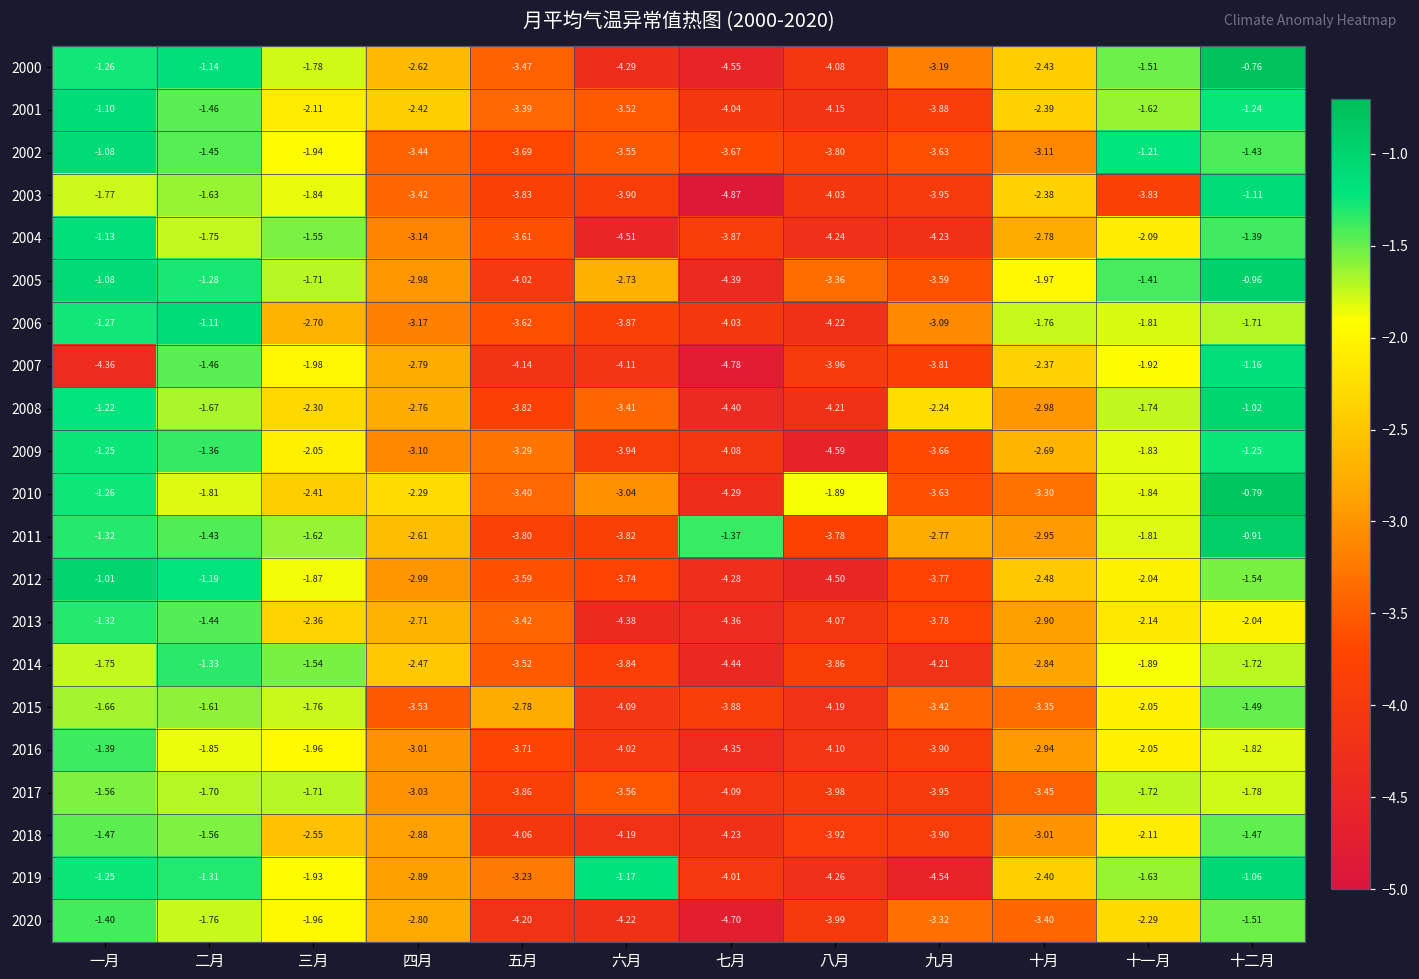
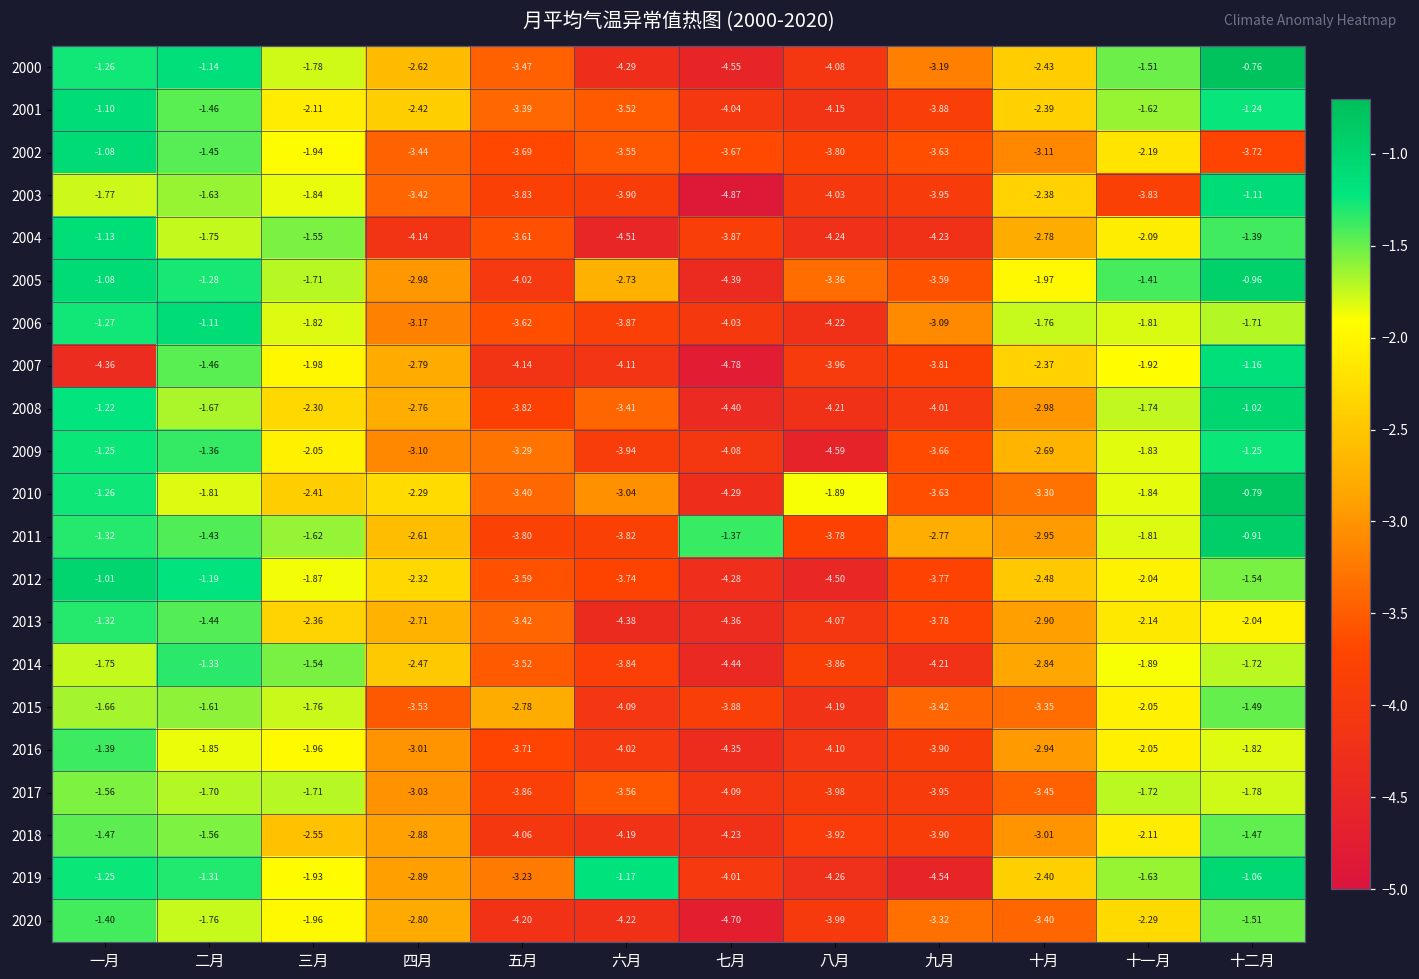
  {
    "2002": {
      "一月": -1.08,
      "二月": -1.45,
      "三月": -1.94,
      "四月": -3.44,
      "五月": -3.69,
      "六月": -3.55,
      "七月": -3.67,
      "八月": -3.80,
      "九月": -3.63,
      "十月": -3.11,
-     "十一月": -1.21,
-     "十二月": -1.43
+     "十一月": -2.19,
+     "十二月": -3.72
    },
    "2004": {
      "一月": -1.13,
      "二月": -1.75,
      "三月": -1.55,
-     "四月": -3.14,
+     "四月": -4.14,
      "五月": -3.61,
      "六月": -4.51,
      "七月": -3.87,
      "八月": -4.24,
      "九月": -4.23,
      "十月": -2.78,
      "十一月": -2.09,
      "十二月": -1.39
    },
    "2006": {
      "一月": -1.27,
      "二月": -1.11,
-     "三月": -2.70,
+     "三月": -1.82,
      "四月": -3.17,
      "五月": -3.62,
      "六月": -3.87,
      "七月": -4.03,
      "八月": -4.22,
      "九月": -3.09,
      "十月": -1.76,
      "十一月": -1.81,
      "十二月": -1.71
    },
    "2008": {
      "一月": -1.22,
      "二月": -1.67,
      "三月": -2.30,
      "四月": -2.76,
      "五月": -3.82,
      "六月": -3.41,
      "七月": -4.40,
      "八月": -4.21,
-     "九月": -2.24,
+     "九月": -4.01,
      "十月": -2.98,
      "十一月": -1.74,
      "十二月": -1.02
    },
    "2012": {
      "一月": -1.01,
      "二月": -1.19,
      "三月": -1.87,
-     "四月": -2.99,
+     "四月": -2.32,
      "五月": -3.59,
      "六月": -3.74,
      "七月": -4.28,
      "八月": -4.50,
      "九月": -3.77,
      "十月": -2.48,
      "十一月": -2.04,
      "十二月": -1.54
    }
  }
